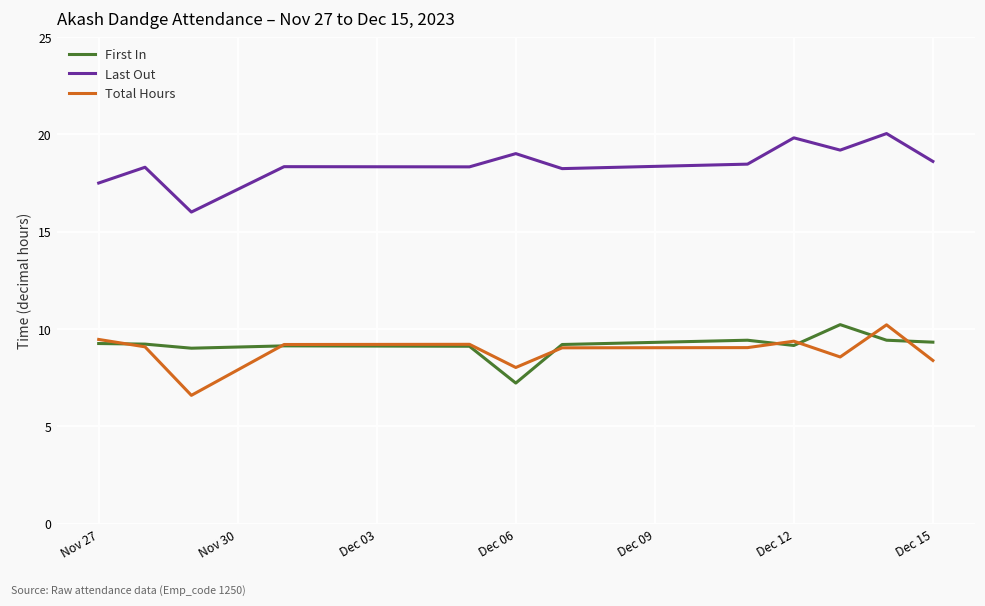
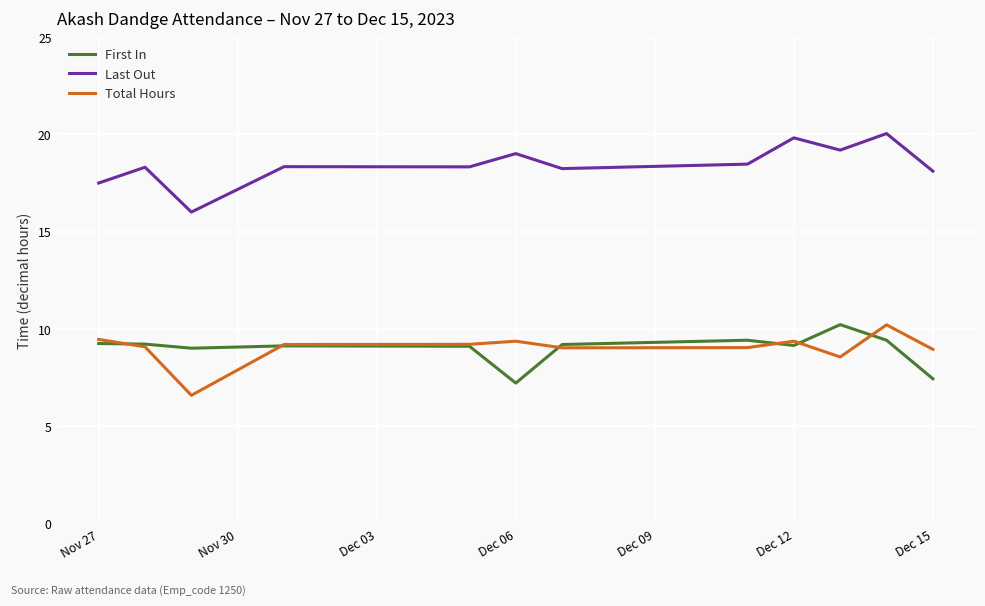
  {
    "First In": {
      "Nov 27": 9.3,
      "Dec 06": 7.2,
      "Dec 12": 9.2,
-     "Dec 15": 9.3
+     "Dec 15": 7.4
    },
    "Last Out": {
      "Nov 27": 17.5,
      "Dec 06": 19.0,
      "Dec 12": 19.8,
-     "Dec 15": 18.6
+     "Dec 15": 18.1
    },
    "Total Hours": {
      "Nov 27": 9.5,
-     "Dec 06": 8.0,
+     "Dec 06": 9.4,
      "Dec 12": 9.4,
-     "Dec 15": 8.4
+     "Dec 15": 9.0
    }
  }
